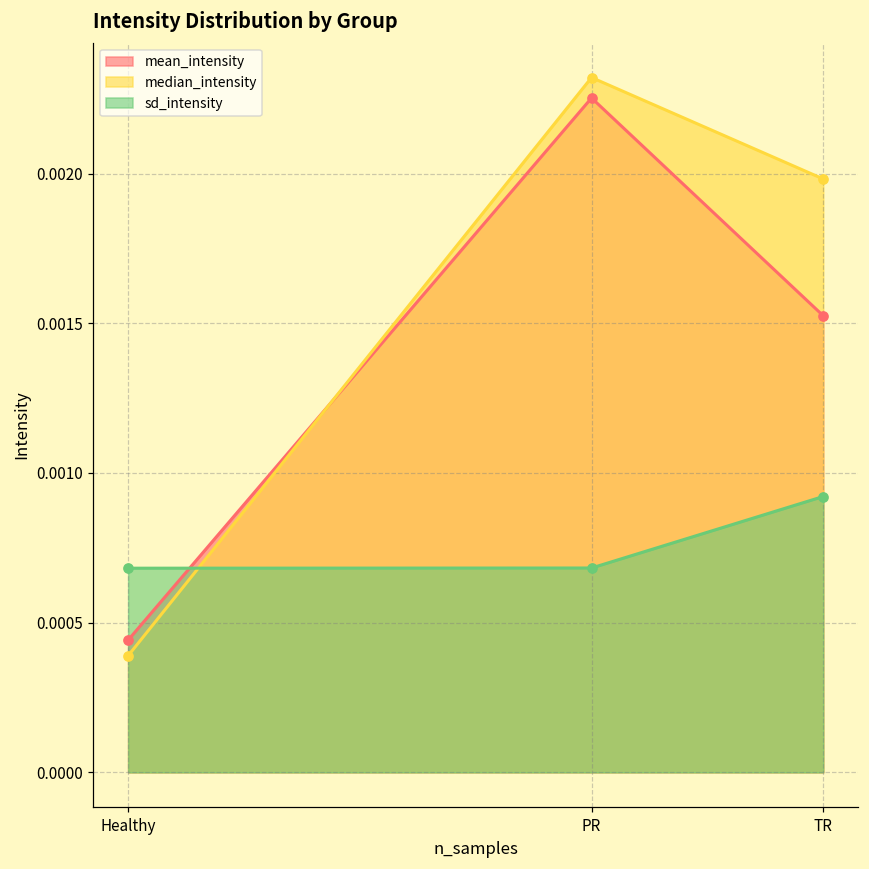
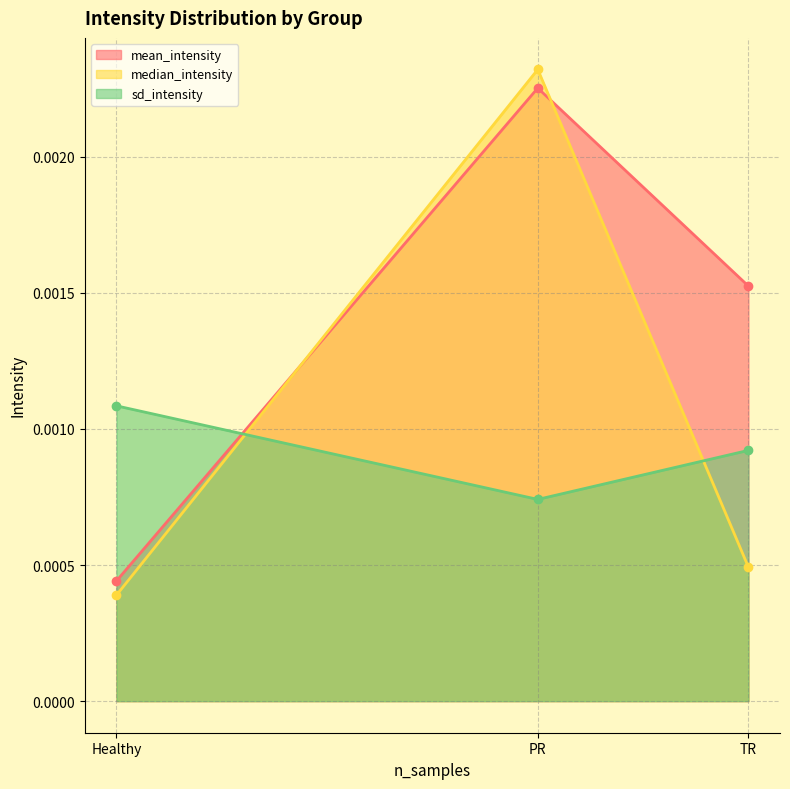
  {
    "mean_intensity": {
      "Healthy": 0.00044,
      "PR": 0.00225,
      "TR": 0.00152
    },
    "median_intensity": {
      "Healthy": 0.00039,
      "PR": 0.00232,
-     "TR": 0.00198
+     "TR": 0.00049
    },
    "sd_intensity": {
-     "Healthy": 0.00068,
-     "PR": 0.00068,
+     "Healthy": 0.00108,
+     "PR": 0.00074,
      "TR": 0.00092
    }
  }
